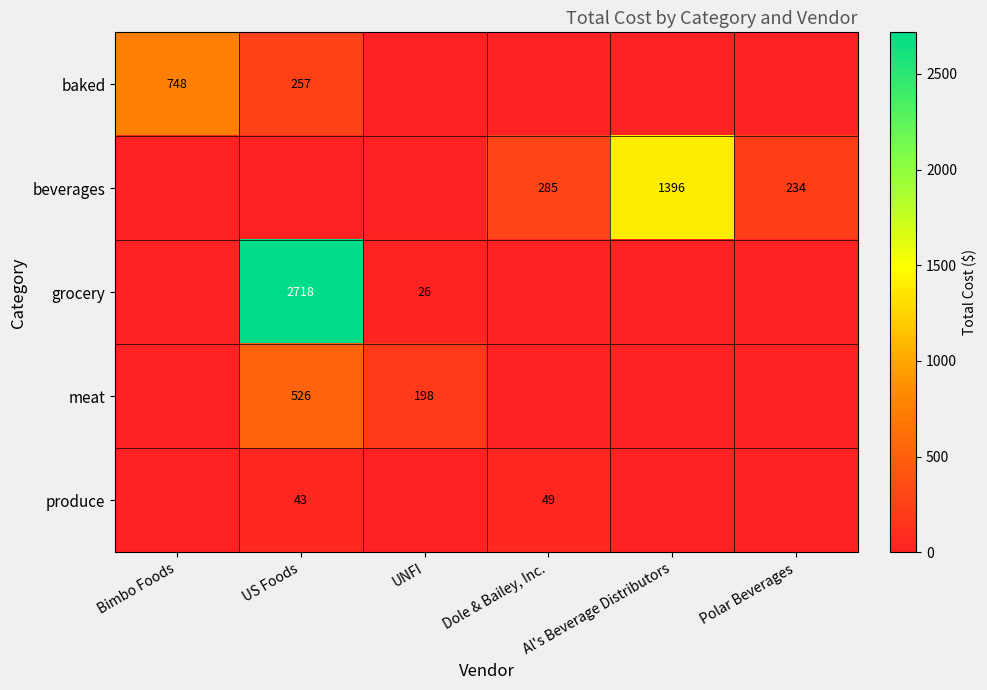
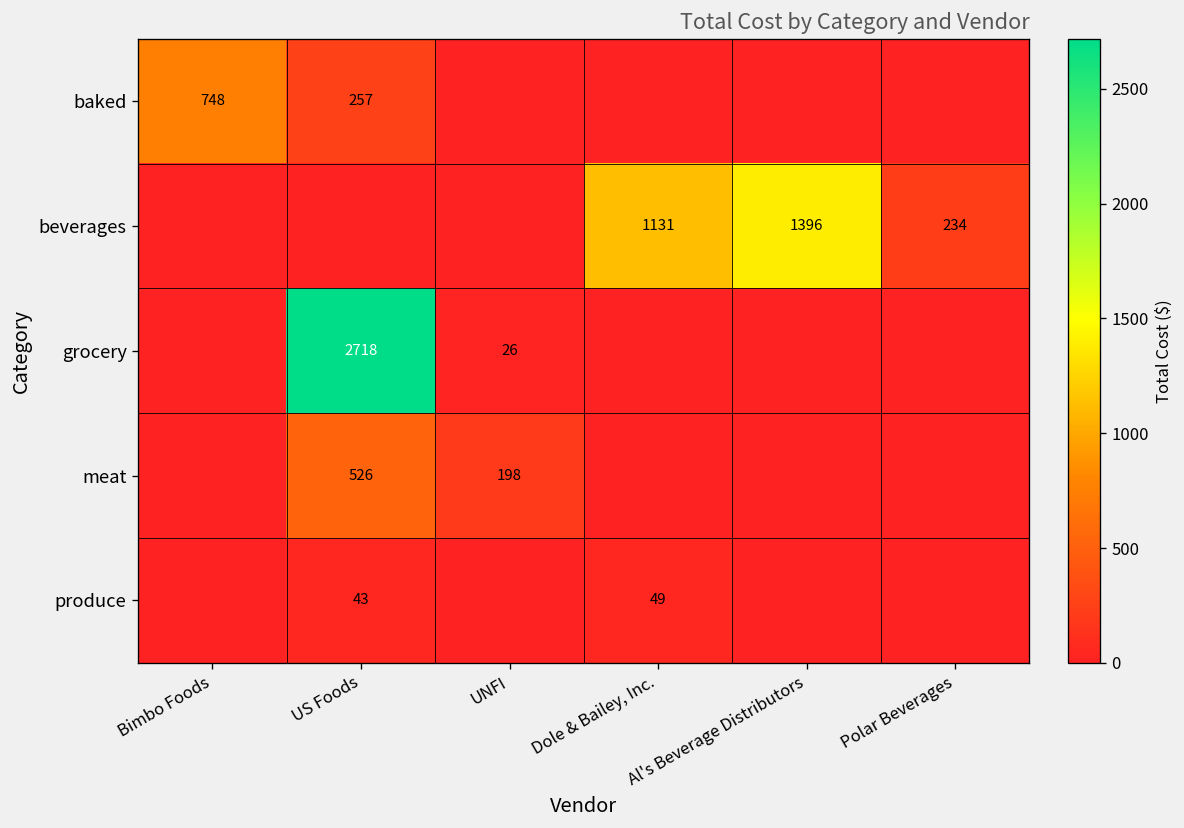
  {
    "baked": {
      "Bimbo Foods": 748,
      "US Foods": 257
    },
    "beverages": {
-     "Dole & Bailey, Inc.": 285,
+     "Dole & Bailey, Inc.": 1131,
      "Al's Beverage Distributors": 1396,
      "Polar Beverages": 234
    },
    "grocery": {
      "US Foods": 2718,
      "UNFI": 26
    },
    "meat": {
      "US Foods": 526,
      "UNFI": 198
    },
    "produce": {
      "US Foods": 43,
      "Dole & Bailey, Inc.": 49
    }
  }
